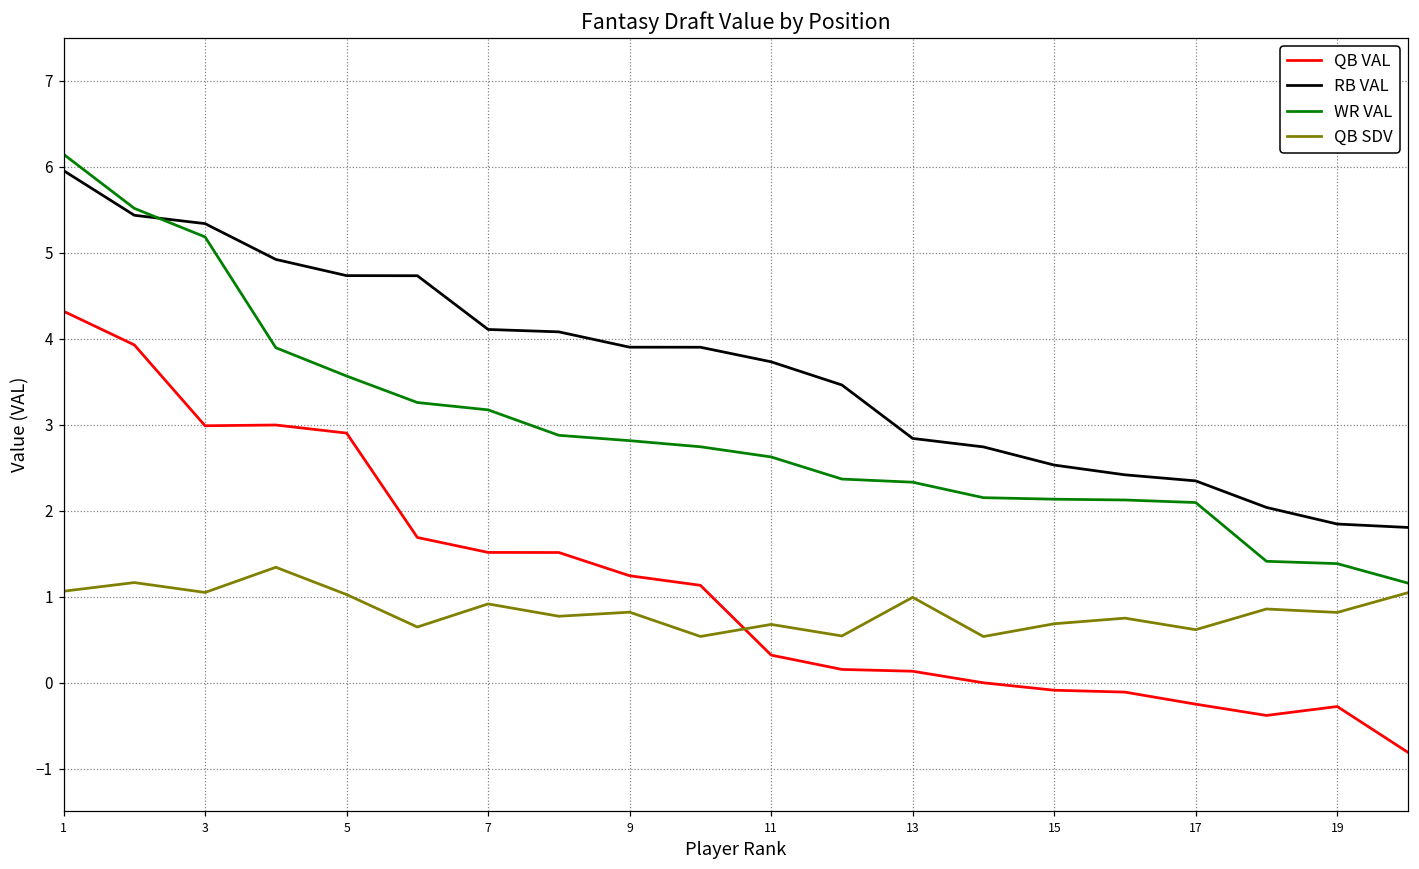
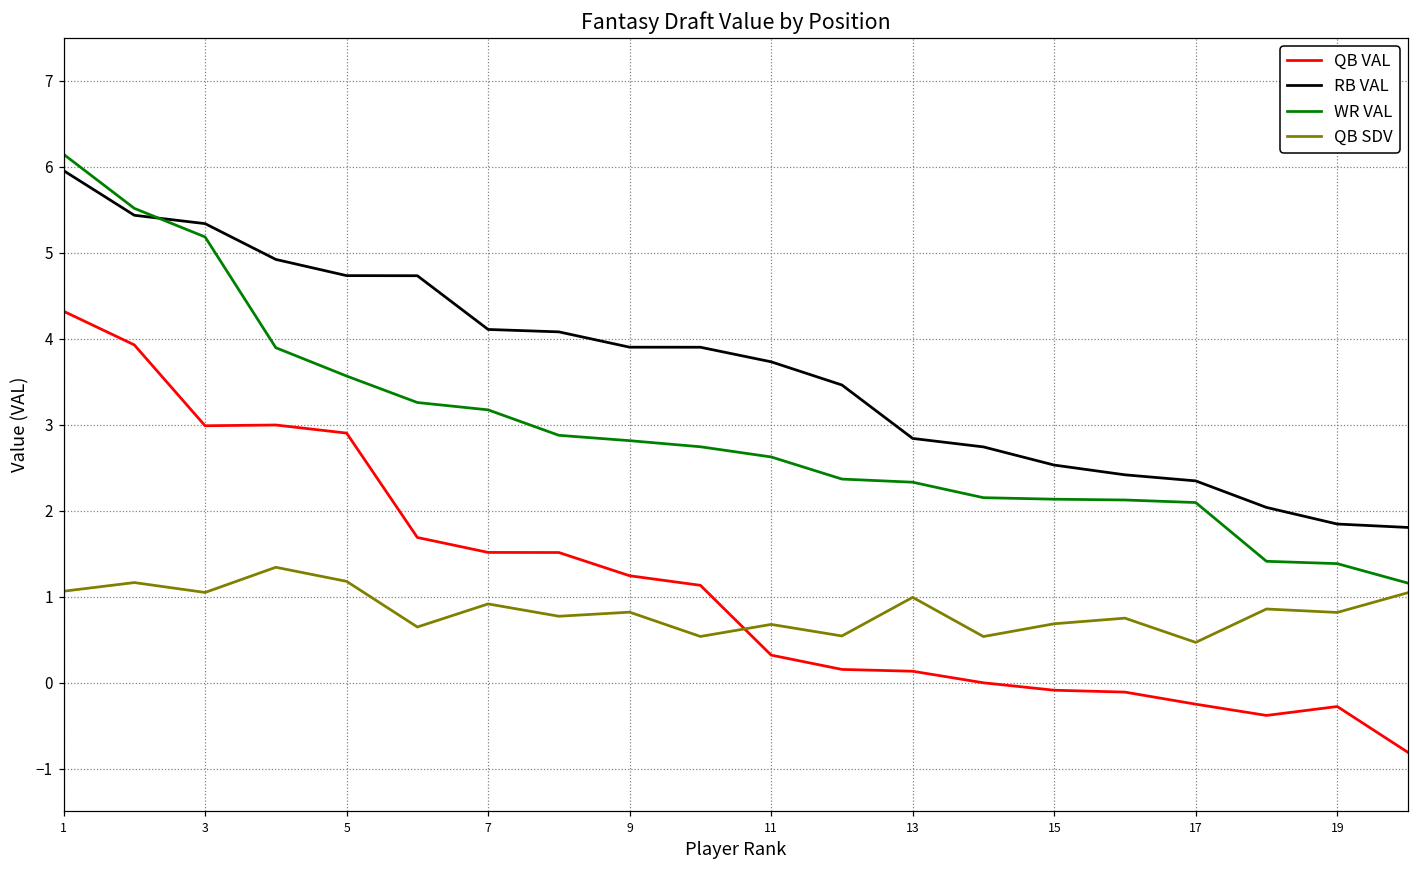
  {
    "QB VAL": {
      "1": 4.3,
      "3": 3.0,
      "5": 2.9,
      "7": 1.5,
      "9": 1.2,
      "11": 0.3,
      "13": 0.1,
      "15": -0.1,
      "17": -0.3,
      "19": -0.3
    },
    "RB VAL": {
      "1": 6.0,
      "3": 5.3,
      "5": 4.7,
      "7": 4.1,
      "9": 3.9,
      "11": 3.7,
      "13": 2.8,
      "15": 2.5,
      "17": 2.3,
      "19": 1.8
    },
    "WR VAL": {
      "1": 6.1,
      "3": 5.2,
      "5": 3.6,
      "7": 3.2,
      "9": 2.8,
      "11": 2.6,
      "13": 2.3,
      "15": 2.1,
      "17": 2.1,
      "19": 1.4
    },
    "QB SDV": {
      "1": 1.1,
      "3": 1.0,
-     "5": 1.0,
+     "5": 1.2,
      "7": 0.9,
      "9": 0.8,
      "11": 0.7,
      "13": 1.0,
      "15": 0.7,
-     "17": 0.6,
+     "17": 0.5,
      "19": 0.8
    }
  }
